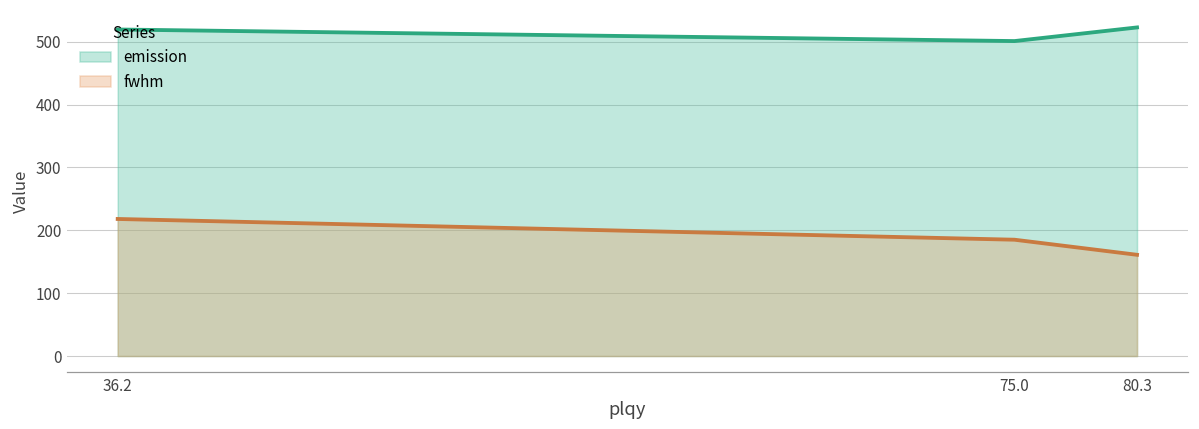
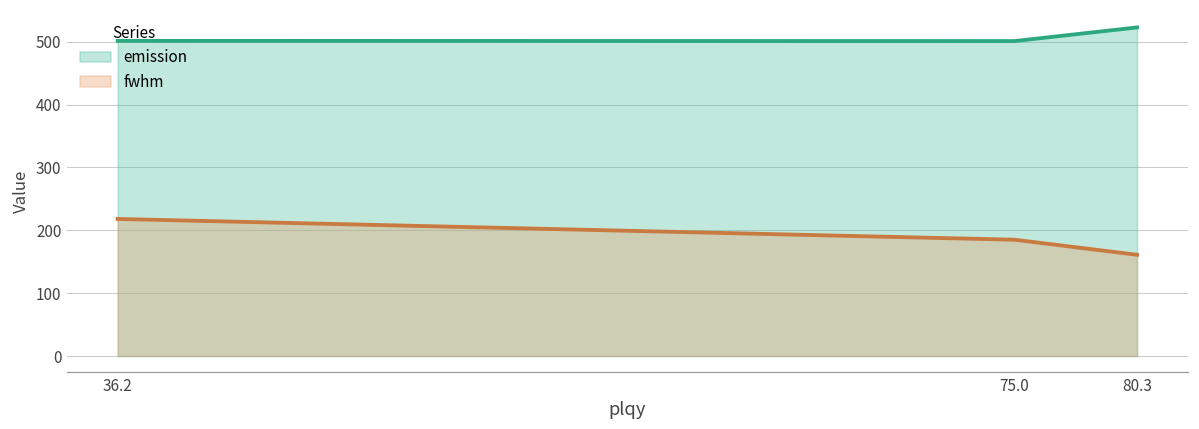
  {
    "emission": {
-     "36.2": 520,
+     "36.2": 500,
      "75.0": 500,
      "80.3": 520
    },
    "fwhm": {
      "36.2": 220,
      "75.0": 190,
      "80.3": 160
    }
  }
